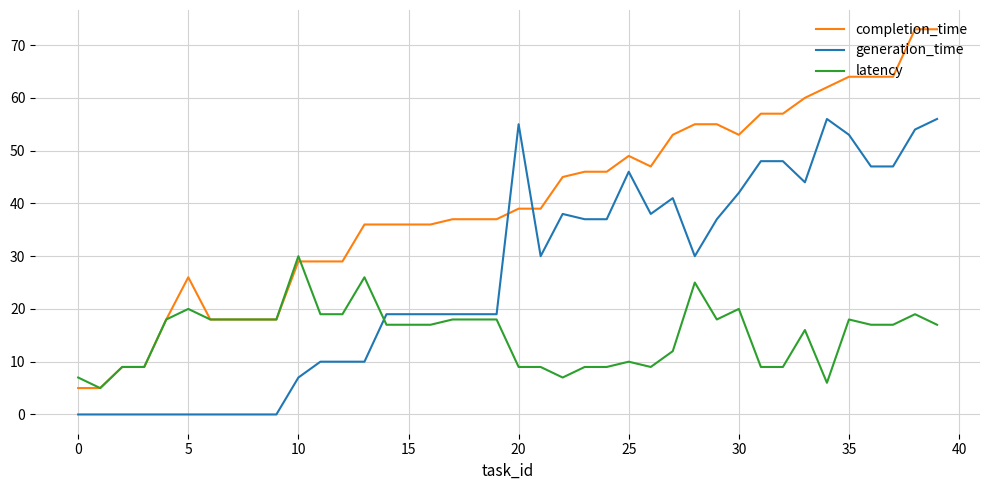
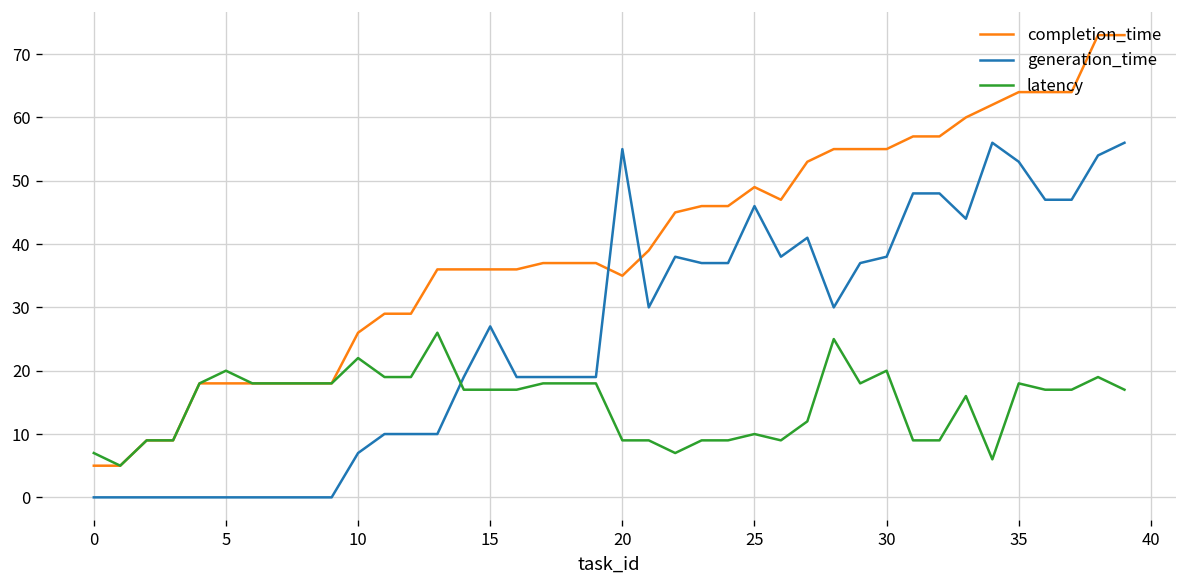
  {
    "completion_time": {
      "0": 5,
-     "5": 26,
-     "10": 29,
+     "5": 18,
+     "10": 26,
      "15": 36,
-     "20": 39,
+     "20": 35,
      "25": 49,
-     "30": 53,
+     "30": 55,
      "35": 64
    },
    "generation_time": {
      "0": 0,
      "5": 0,
      "10": 7,
-     "15": 19,
+     "15": 27,
      "20": 55,
      "25": 46,
-     "30": 42,
+     "30": 38,
      "35": 53
    },
    "latency": {
      "0": 7,
      "5": 20,
-     "10": 30,
+     "10": 22,
      "15": 17,
      "20": 9,
      "25": 10,
      "30": 20,
      "35": 18
    }
  }
